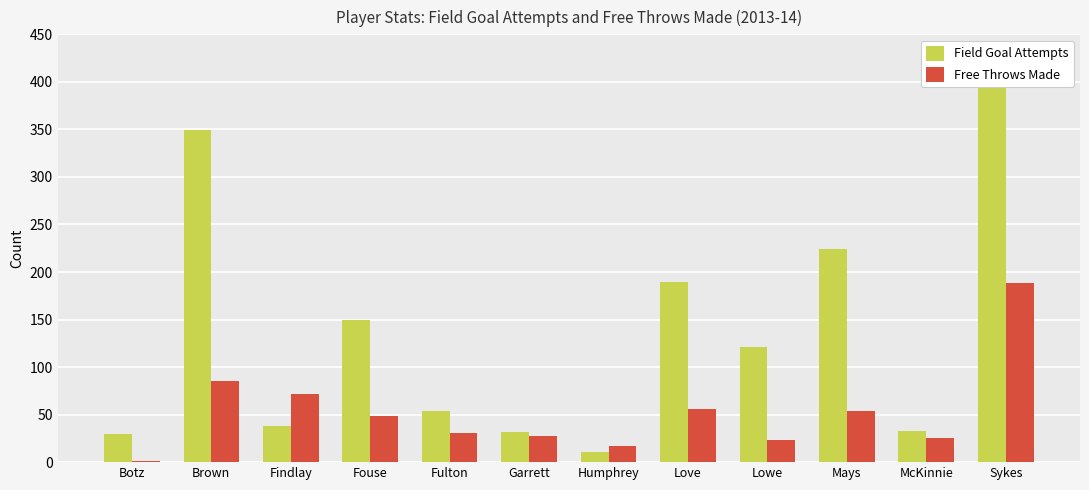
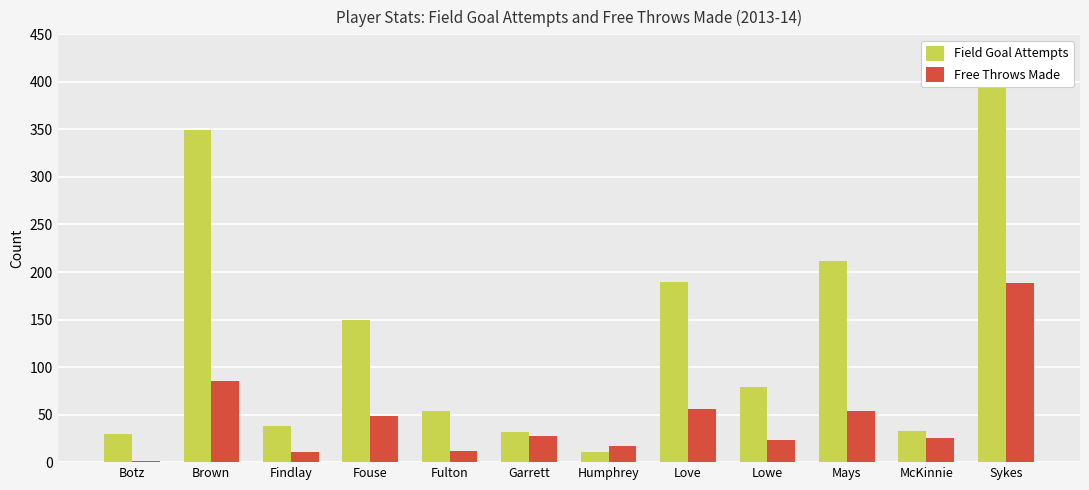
  {
    "Field Goal Attempts": {
      "Botz": 30,
      "Brown": 350,
      "Findlay": 40,
      "Fouse": 150,
      "Fulton": 50,
      "Garrett": 30,
      "Humphrey": 10,
      "Love": 190,
-     "Lowe": 120,
-     "Mays": 220,
+     "Lowe": 80,
+     "Mays": 210,
      "McKinnie": 30
    },
    "Free Throws Made": {
      "Brown": 90,
-     "Findlay": 70,
+     "Findlay": 10,
      "Fouse": 50,
-     "Fulton": 30,
+     "Fulton": 10,
      "Garrett": 30,
      "Humphrey": 20,
      "Love": 60,
      "Lowe": 20,
      "Mays": 50,
      "McKinnie": 30,
      "Sykes": 190
    }
  }
